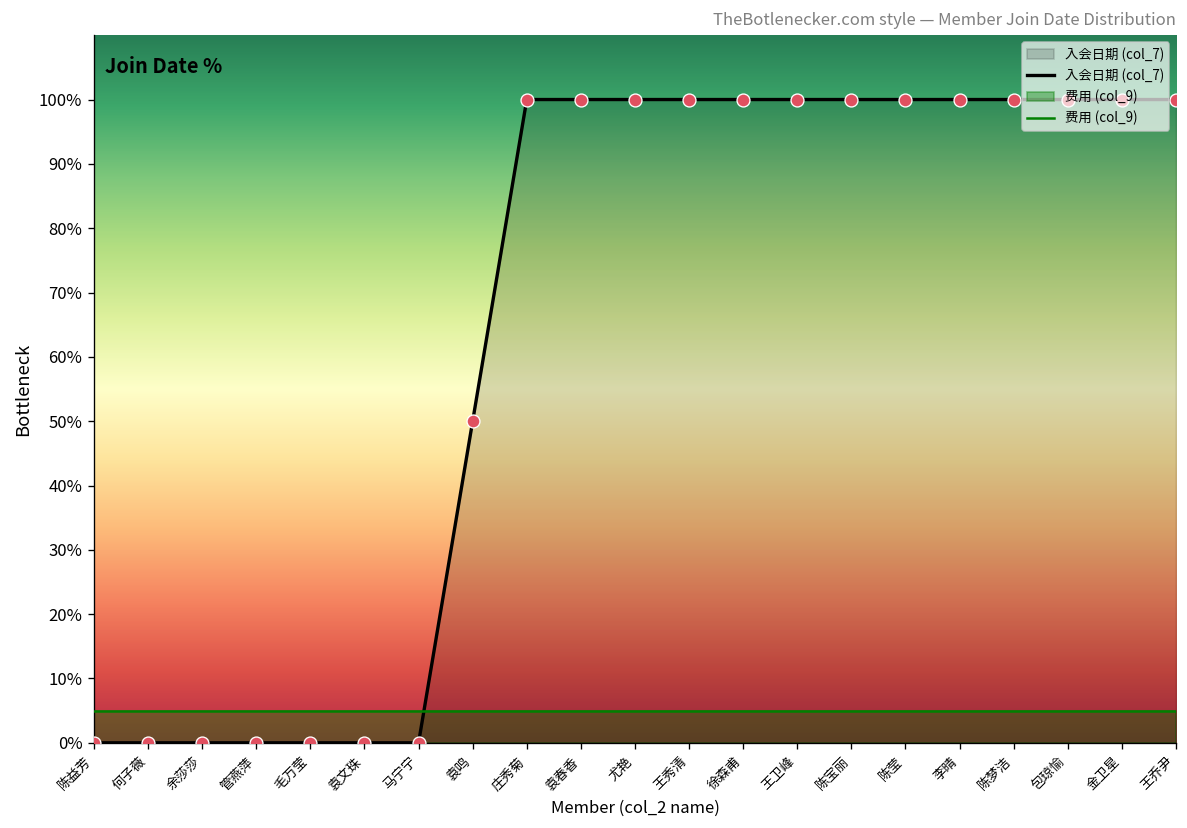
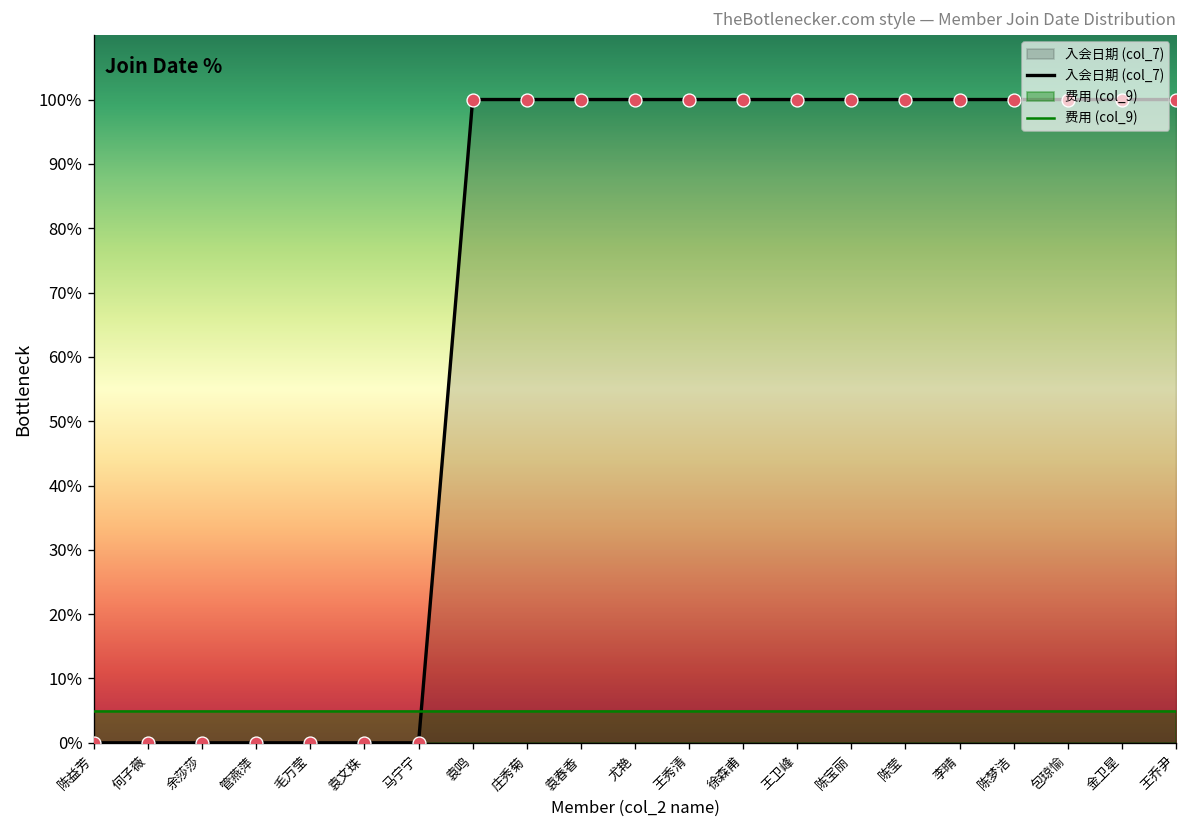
  {
    "入会日期 (col_7)": {
      "陈益芳": "0%",
      "何子薇": "0%",
      "余莎莎": "0%",
      "管燕萍": "0%",
      "毛万莹": "0%",
      "袁文珠": "0%",
      "马宁宁": "0%",
-     "袁鸣": "50%",
+     "袁鸣": "100%",
      "庄秀菊": "100%",
      "袁春香": "100%",
      "尤艳": "100%",
      "王秀清": "100%",
      "徐森甫": "100%",
      "王卫峰": "100%",
      "陈宝丽": "100%",
      "陈莹": "100%",
      "李晴": "100%",
      "陈梦洁": "100%",
      "王乔尹": "100%"
    },
    "费用 (col_9)": {
      "陈益芳": "5%",
      "何子薇": "5%",
      "余莎莎": "5%",
      "管燕萍": "5%",
      "毛万莹": "5%",
      "袁文珠": "5%",
      "马宁宁": "5%",
      "袁鸣": "5%",
      "庄秀菊": "5%",
      "袁春香": "5%",
      "尤艳": "5%",
      "王秀清": "5%",
      "徐森甫": "5%",
      "王卫峰": "5%",
      "陈宝丽": "5%",
      "陈莹": "5%",
      "李晴": "5%",
      "陈梦洁": "5%",
      "包琼愉": "5%",
      "金卫星": "5%",
      "王乔尹": "5%"
    }
  }
